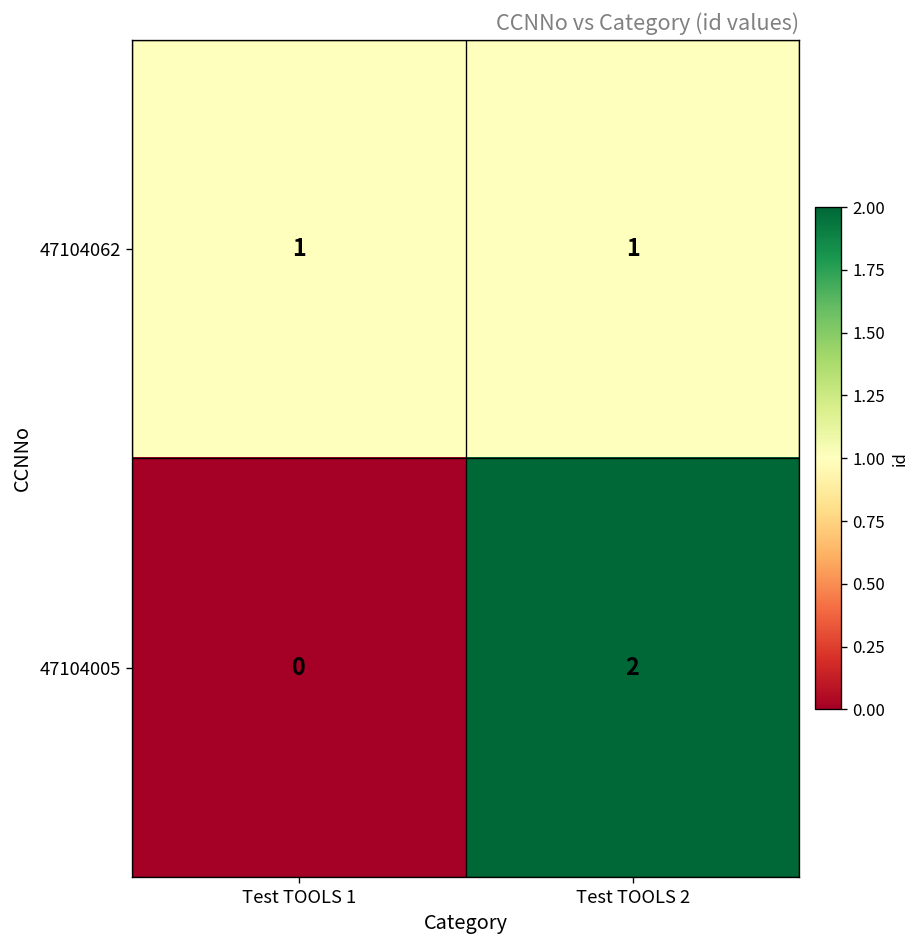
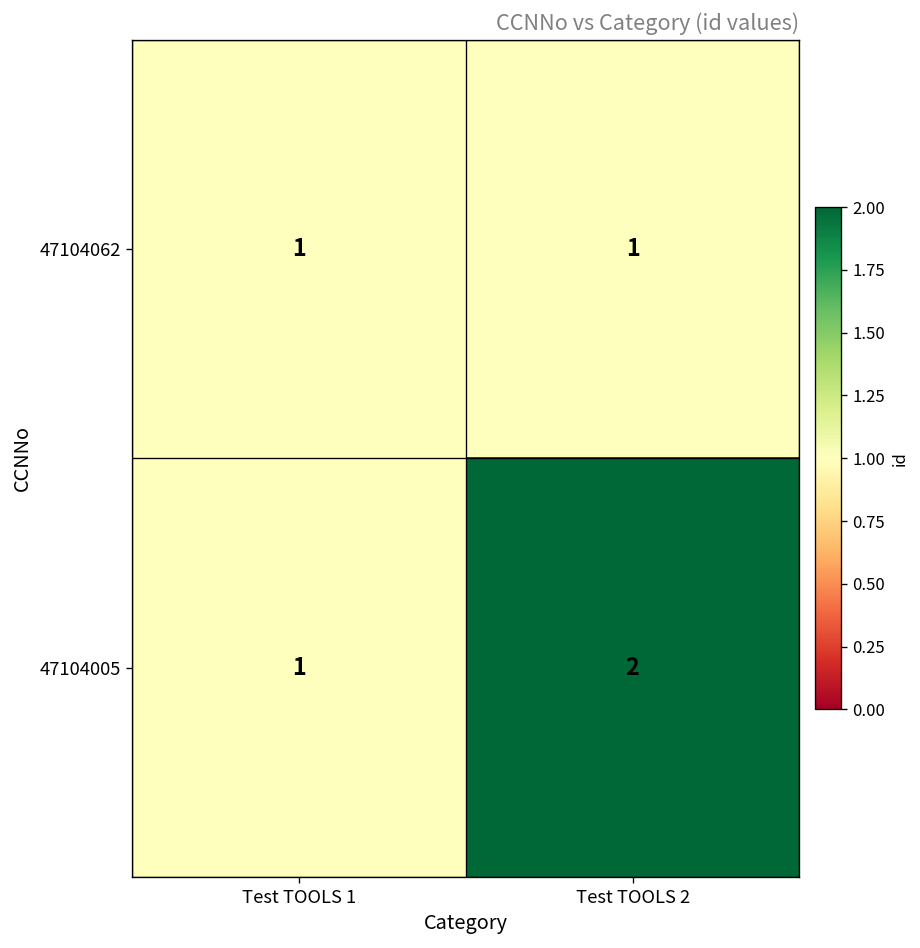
  {
    "47104062": {
      "Test TOOLS 1": 1,
      "Test TOOLS 2": 1
    },
    "47104005": {
-     "Test TOOLS 1": 0,
+     "Test TOOLS 1": 1,
      "Test TOOLS 2": 2
    }
  }
